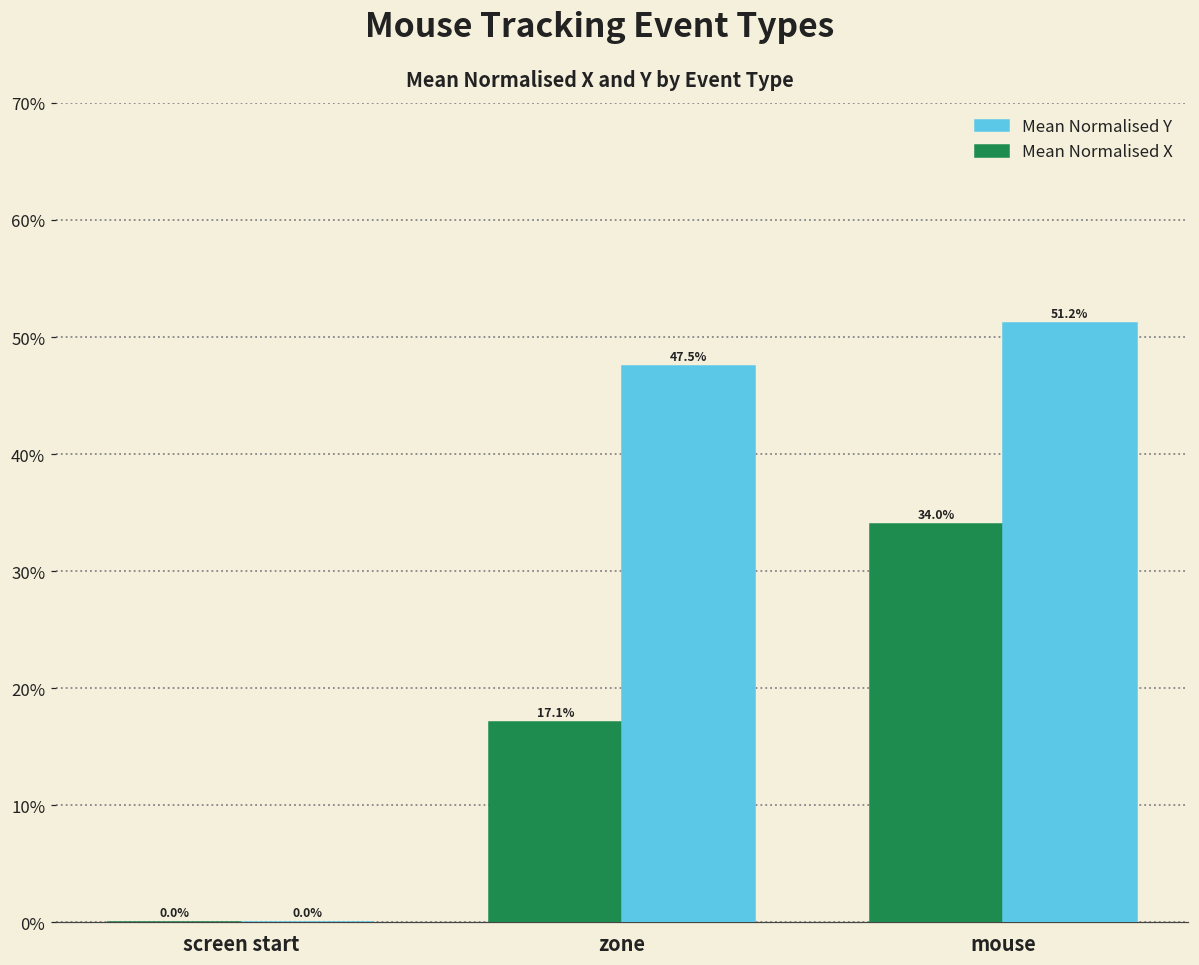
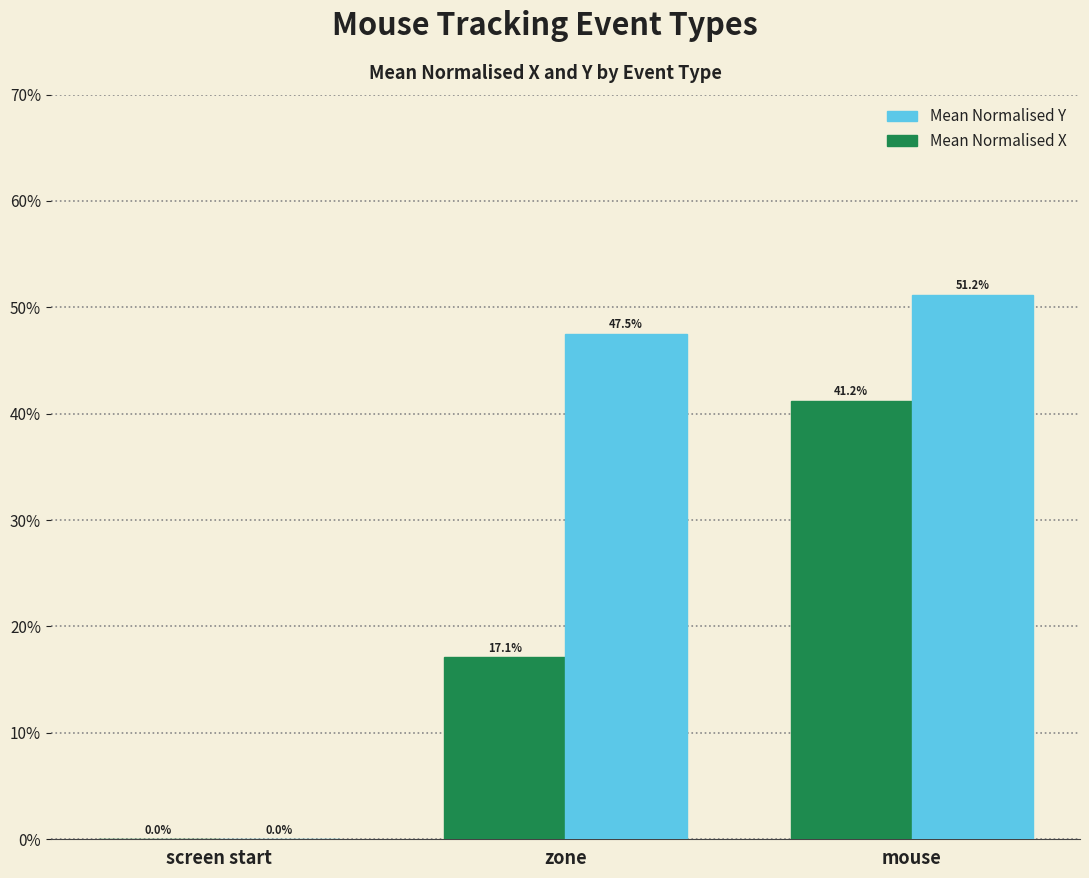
  {
    "Mean Normalised X": {
      "screen start": "0.0%",
      "zone": "17.1%",
-     "mouse": "34.0%"
+     "mouse": "41.2%"
    },
    "Mean Normalised Y": {
      "screen start": "0.0%",
      "zone": "47.5%",
      "mouse": "51.2%"
    }
  }
